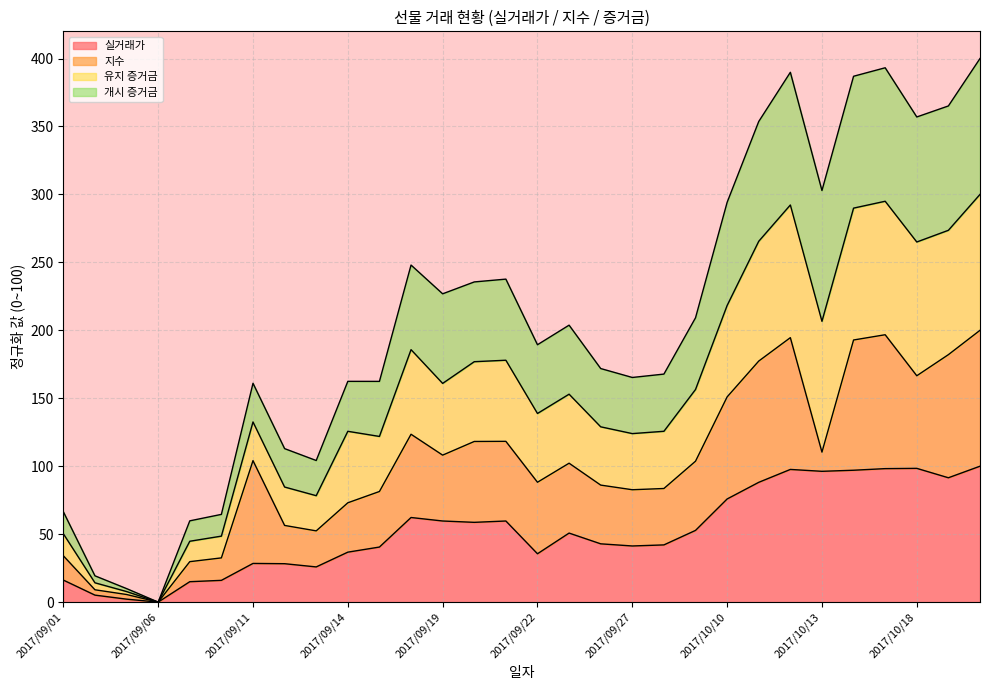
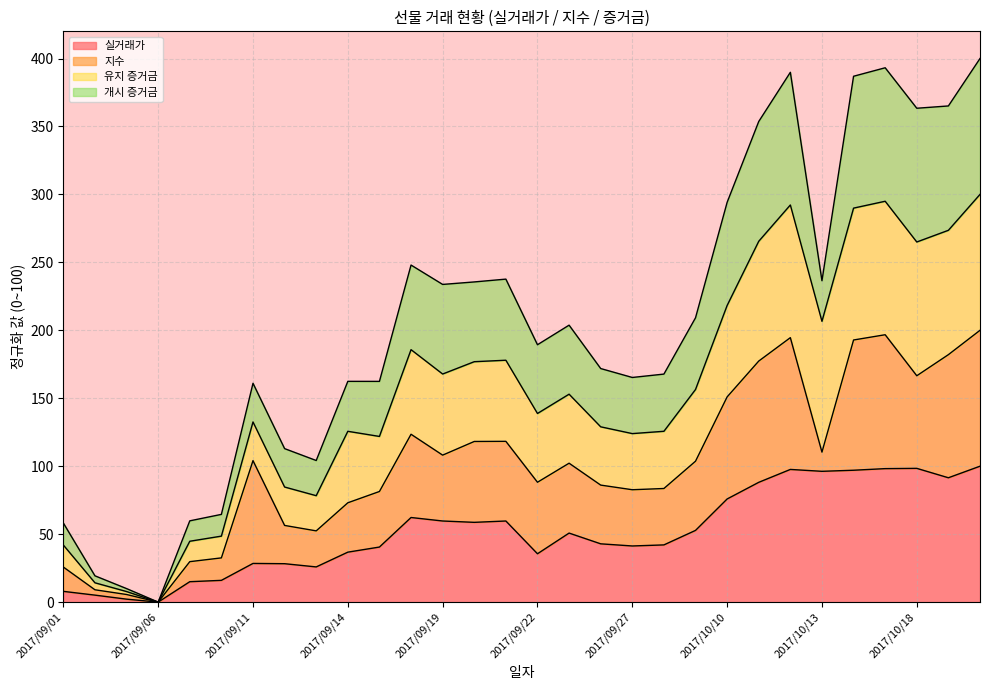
  {
    "실거래가": {
-     "2017/09/01": 16,
+     "2017/09/01": 8,
      "2017/09/11": 28,
      "2017/09/14": 37,
      "2017/09/19": 60,
      "2017/09/22": 36,
      "2017/09/27": 41,
      "2017/10/10": 76,
      "2017/10/13": 96,
      "2017/10/18": 98
    },
    "지수": {
      "2017/09/01": 18,
      "2017/09/11": 76,
      "2017/09/14": 36,
      "2017/09/19": 48,
      "2017/09/22": 53,
      "2017/09/27": 41,
      "2017/10/10": 75,
      "2017/10/13": 14,
      "2017/10/18": 68
    },
    "유지 증거금": {
      "2017/09/01": 16,
      "2017/09/11": 28,
      "2017/09/14": 53,
-     "2017/09/19": 53,
+     "2017/09/19": 60,
      "2017/09/22": 51,
      "2017/09/27": 41,
      "2017/10/10": 67,
      "2017/10/13": 96,
      "2017/10/18": 98
    },
    "개시 증거금": {
      "2017/09/01": 16,
      "2017/09/11": 28,
      "2017/09/14": 37,
      "2017/09/19": 66,
      "2017/09/22": 51,
      "2017/09/27": 41,
      "2017/10/10": 76,
-     "2017/10/13": 96,
-     "2017/10/18": 92
+     "2017/10/13": 30,
+     "2017/10/18": 98
    }
  }
